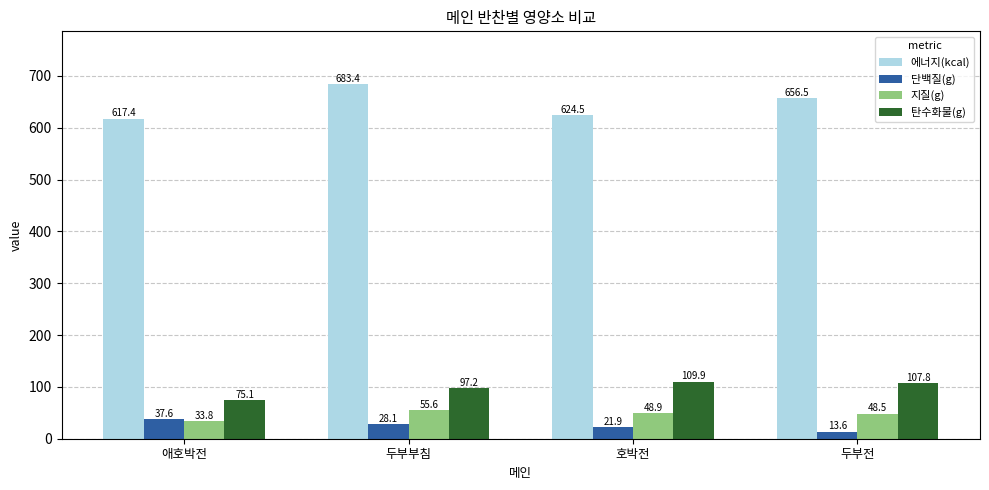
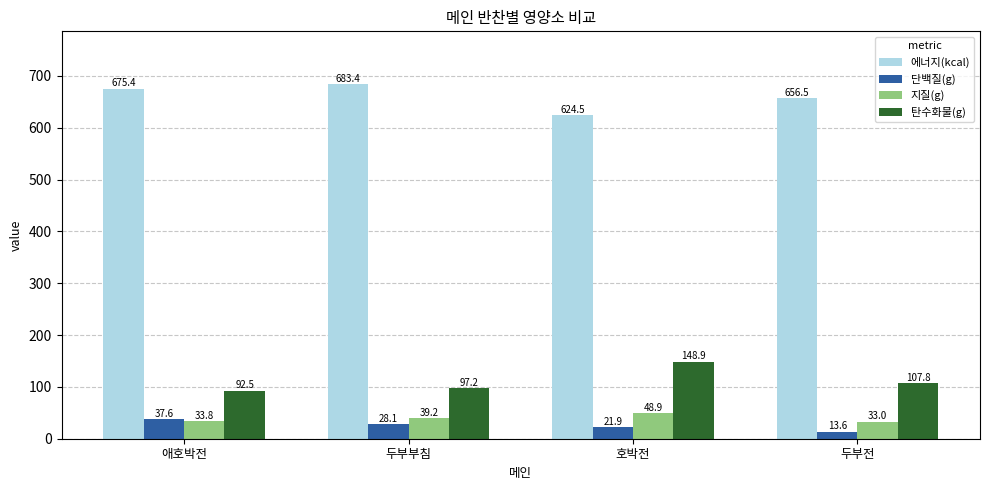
  {
    "에너지(kcal)": {
-     "애호박전": 617.4,
+     "애호박전": 675.4,
      "두부부침": 683.4,
      "호박전": 624.5,
      "두부전": 656.5
    },
    "단백질(g)": {
      "애호박전": 37.6,
      "두부부침": 28.1,
      "호박전": 21.9,
      "두부전": 13.6
    },
    "지질(g)": {
      "애호박전": 33.8,
-     "두부부침": 55.6,
+     "두부부침": 39.2,
      "호박전": 48.9,
-     "두부전": 48.5
+     "두부전": 33.0
    },
    "탄수화물(g)": {
-     "애호박전": 75.1,
+     "애호박전": 92.5,
      "두부부침": 97.2,
-     "호박전": 109.9,
+     "호박전": 148.9,
      "두부전": 107.8
    }
  }
